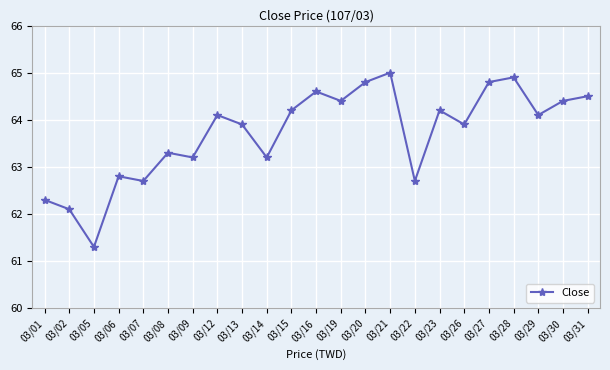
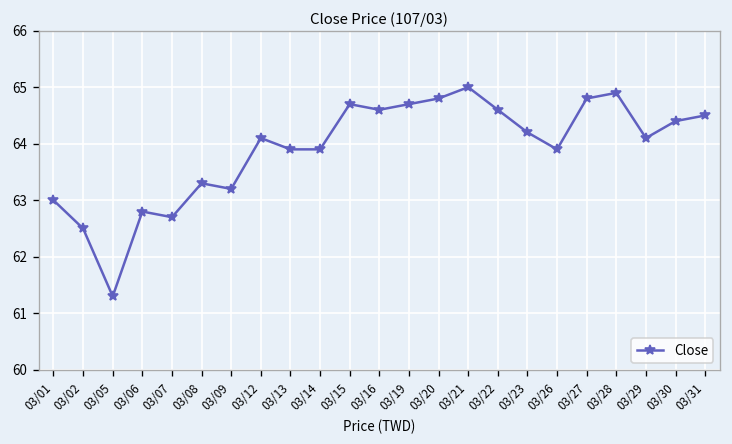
  {
-   "03/01": 62.3,
-   "03/02": 62.1,
+   "03/01": 63.0,
+   "03/02": 62.5,
    "03/05": 61.3,
    "03/06": 62.8,
    "03/07": 62.7,
    "03/08": 63.3,
    "03/09": 63.2,
    "03/12": 64.1,
    "03/13": 63.9,
-   "03/14": 63.2,
-   "03/15": 64.2,
+   "03/14": 63.9,
+   "03/15": 64.7,
    "03/16": 64.6,
-   "03/19": 64.4,
+   "03/19": 64.7,
    "03/20": 64.8,
    "03/21": 65.0,
-   "03/22": 62.7,
+   "03/22": 64.6,
    "03/23": 64.2,
    "03/26": 63.9,
    "03/27": 64.8,
    "03/28": 64.9,
    "03/29": 64.1,
    "03/30": 64.4,
    "03/31": 64.5
  }
